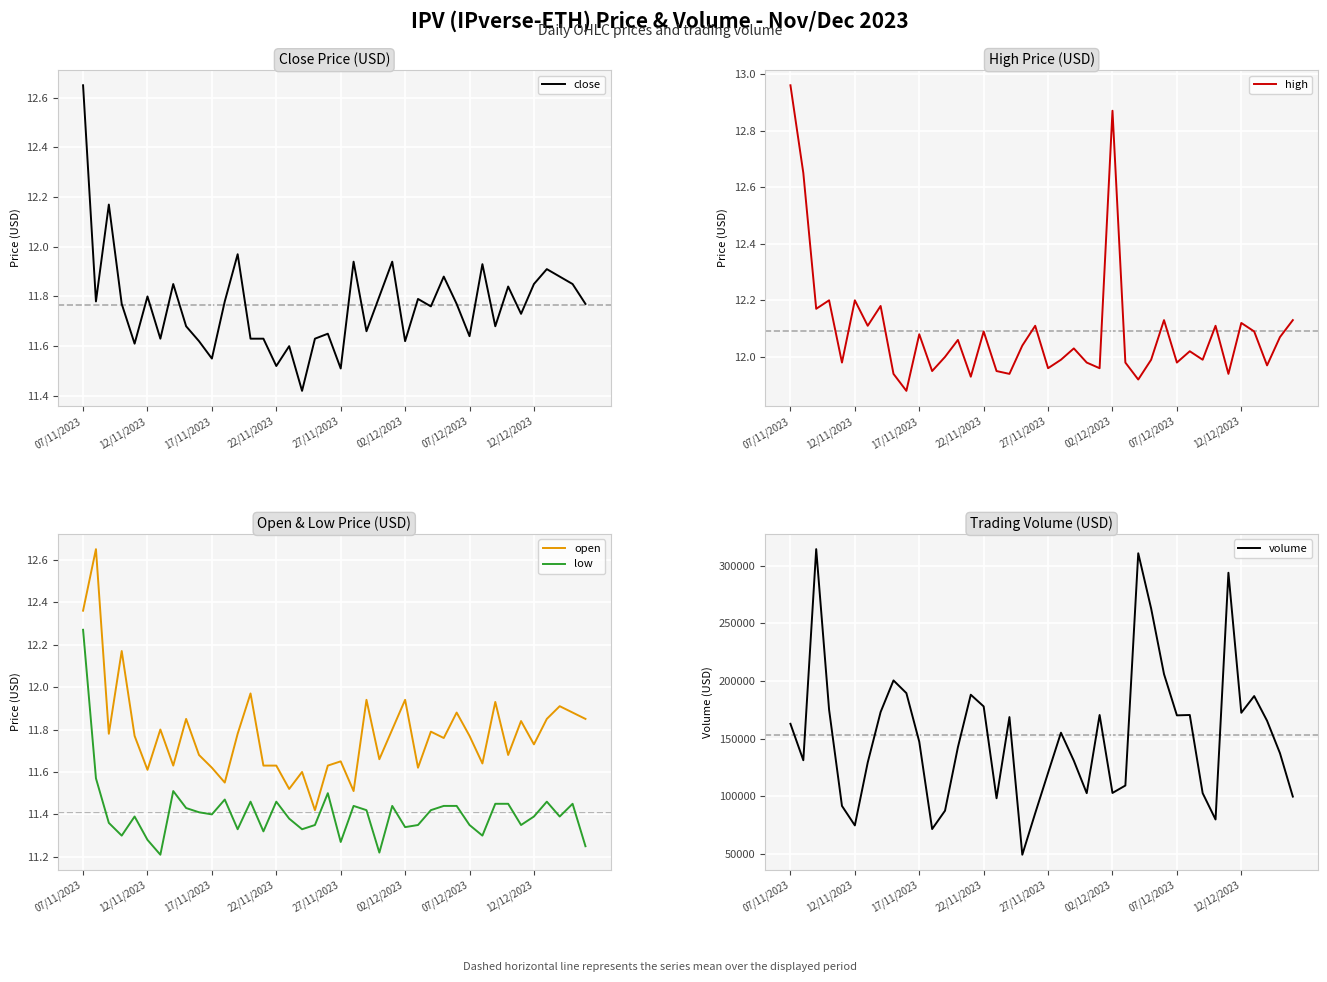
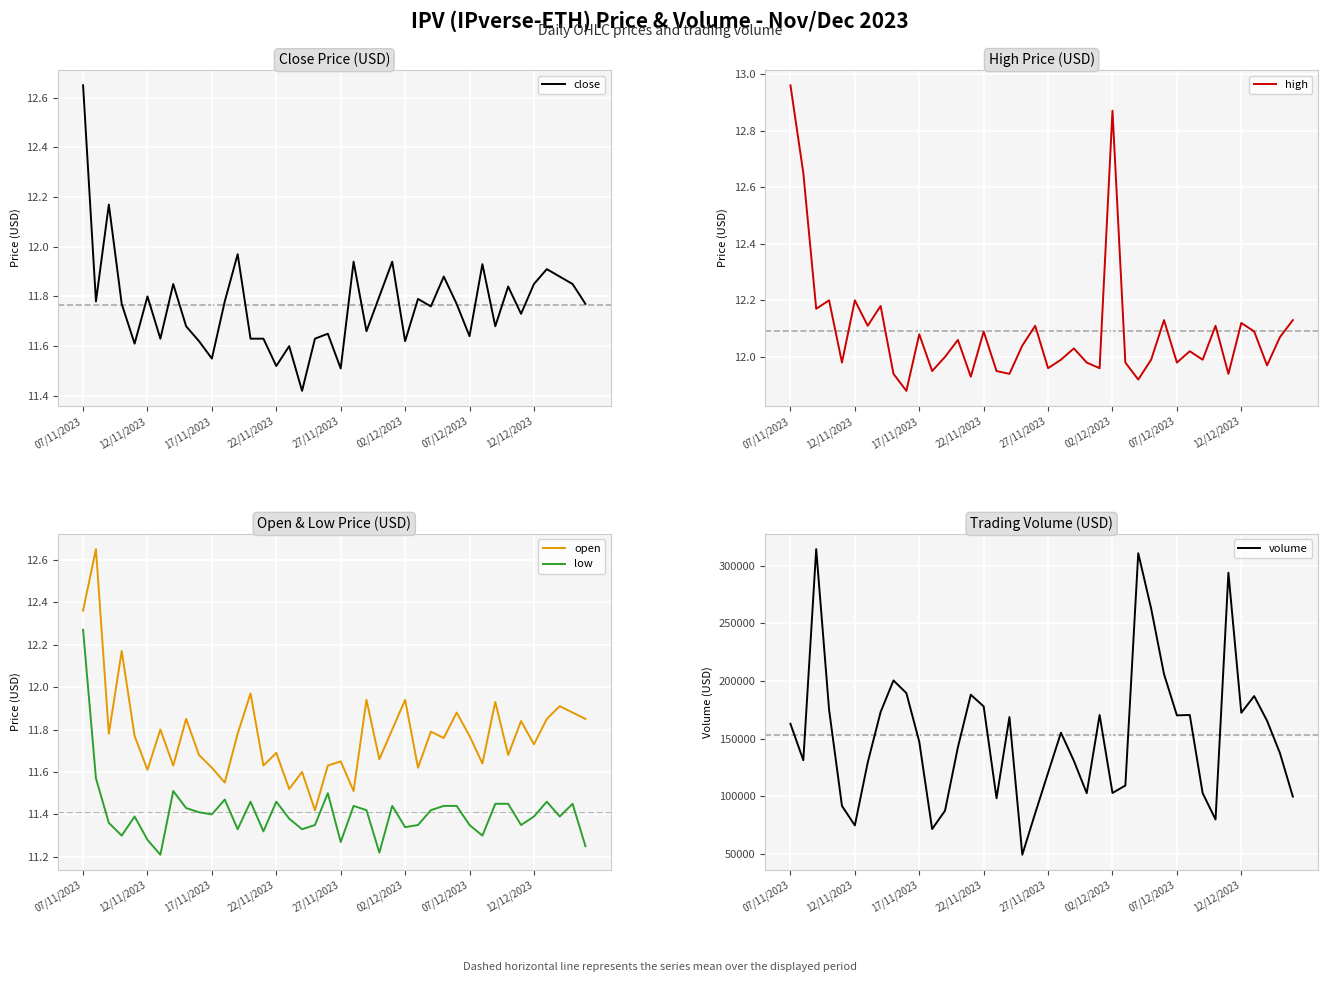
  {
    "Close Price (USD)": {
      "07/11/2023": 12.65,
      "12/11/2023": 11.80,
      "17/11/2023": 11.55,
      "22/11/2023": 11.52,
      "27/11/2023": 11.51,
      "02/12/2023": 11.62,
      "07/12/2023": 11.64,
      "12/12/2023": 11.85
    },
    "High Price (USD)": {
      "07/11/2023": 12.96,
      "12/11/2023": 12.20,
      "17/11/2023": 12.08,
      "22/11/2023": 12.09,
      "27/11/2023": 11.96,
      "02/12/2023": 12.87,
      "07/12/2023": 11.98,
      "12/12/2023": 12.12
    },
    "Open & Low Price (USD)": {
      "open": {
        "07/11/2023": 12.36,
        "12/11/2023": 11.61,
        "17/11/2023": 11.62,
-       "22/11/2023": 11.63,
+       "22/11/2023": 11.69,
        "27/11/2023": 11.65,
        "02/12/2023": 11.94,
        "07/12/2023": 11.77,
        "12/12/2023": 11.73
      },
      "low": {
        "07/11/2023": 12.27,
        "12/11/2023": 11.28,
        "17/11/2023": 11.40,
        "22/11/2023": 11.46,
        "27/11/2023": 11.27,
        "02/12/2023": 11.34,
        "07/12/2023": 11.35,
        "12/12/2023": 11.39
      }
    },
    "Trading Volume (USD)": {
      "07/11/2023": 163000,
      "12/11/2023": 75000,
      "17/11/2023": 147000,
      "22/11/2023": 178000,
      "27/11/2023": 120000,
      "02/12/2023": 103000,
      "07/12/2023": 170000,
      "12/12/2023": 172000
    }
  }
